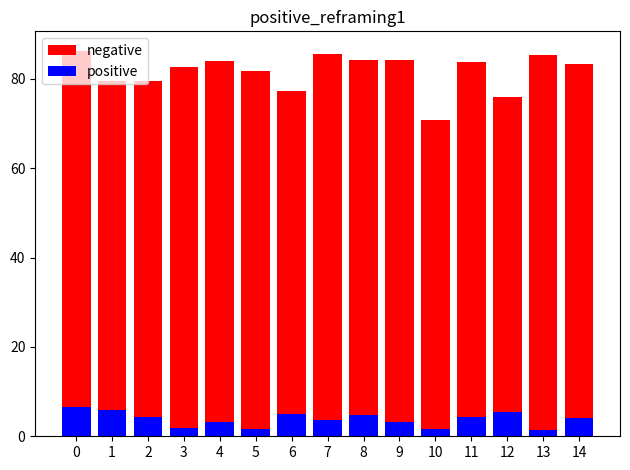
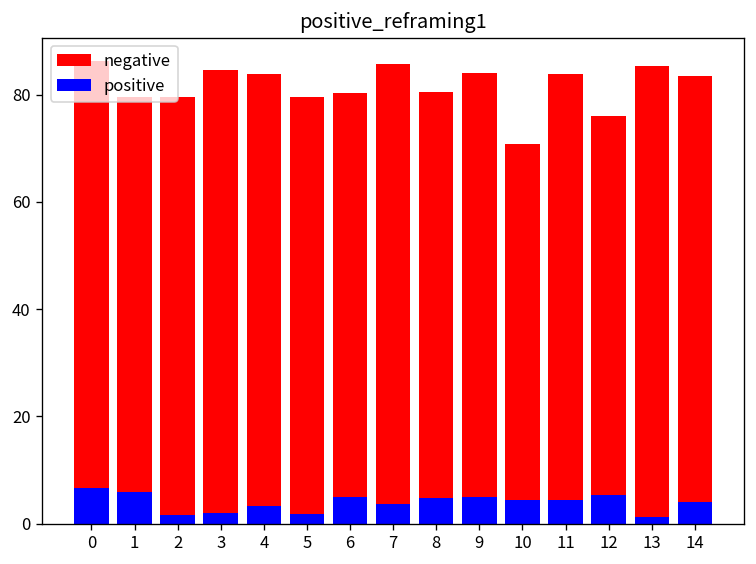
  {
    "negative": {
-     "3": 83,
+     "3": 85,
      "4": 84,
-     "5": 82,
-     "6": 77,
+     "5": 80,
+     "6": 80,
      "7": 86,
-     "8": 84,
+     "8": 80,
      "9": 84,
      "10": 71,
      "11": 84,
      "12": 76,
      "13": 85,
      "14": 83
    },
    "positive": {
-     "2": 4,
-     "9": 3,
-     "10": 2
+     "2": 2,
+     "9": 5,
+     "10": 4
    }
  }
